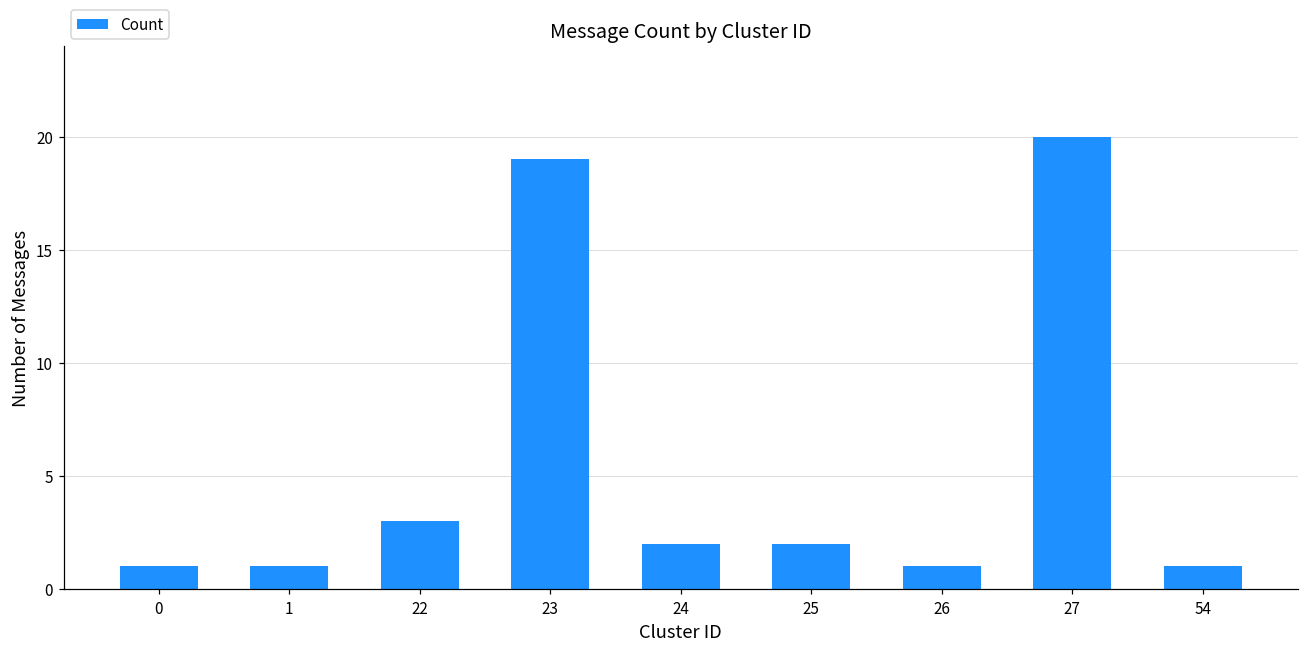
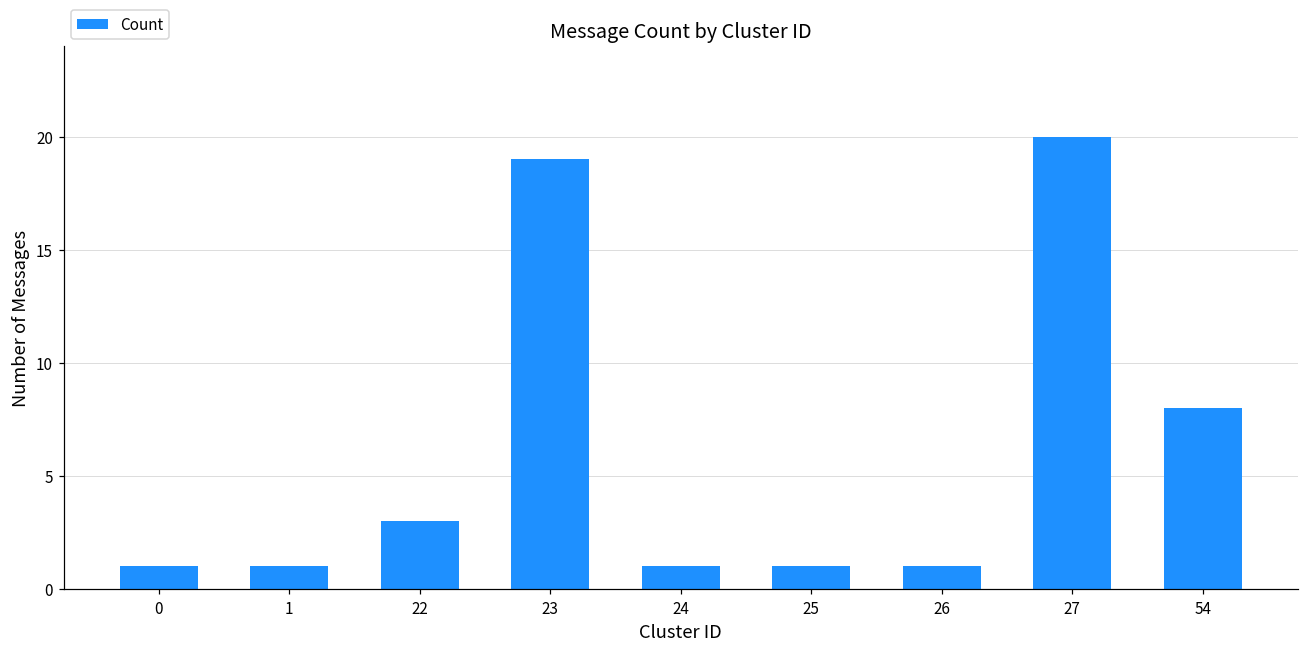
  {
    "0": 1,
    "1": 1,
    "22": 3,
    "23": 19,
-   "24": 2,
-   "25": 2,
+   "24": 1,
+   "25": 1,
    "26": 1,
    "27": 20,
-   "54": 1
+   "54": 8
  }
